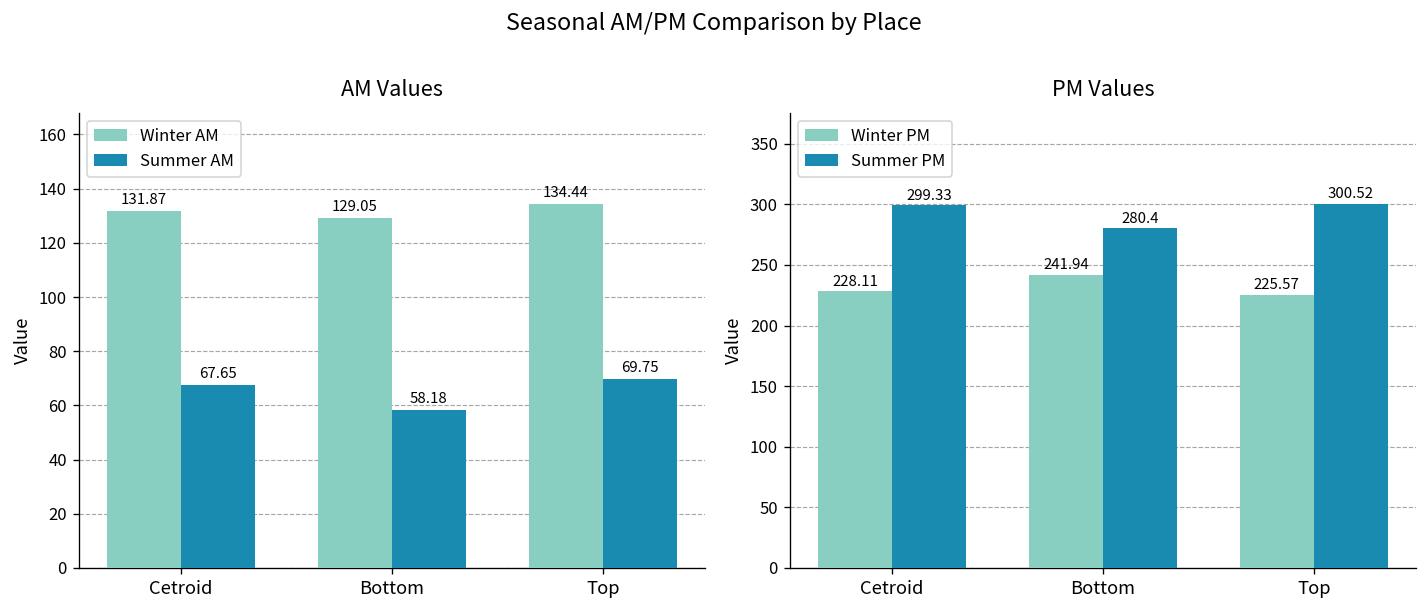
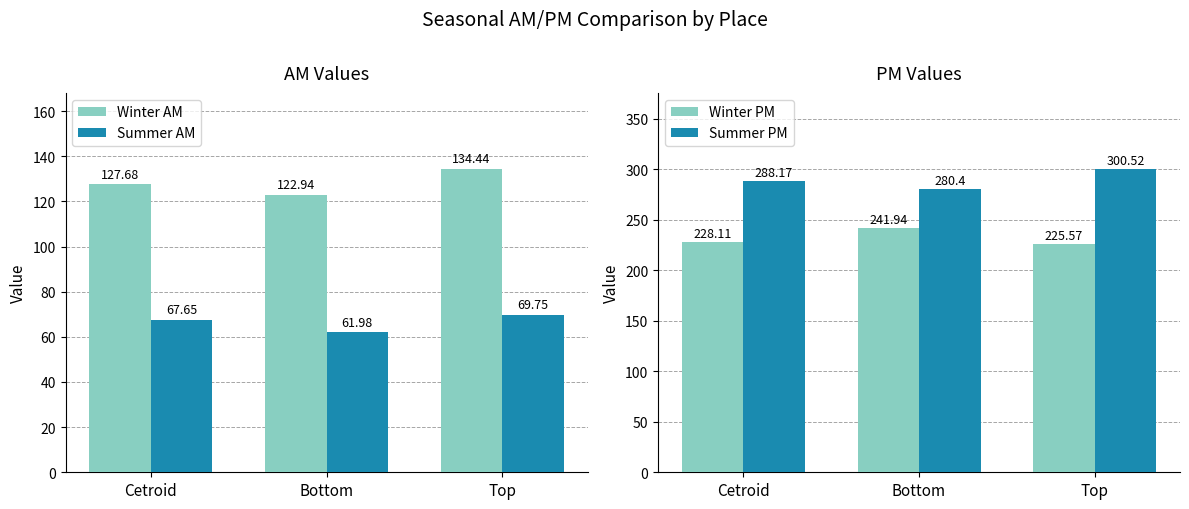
  {
    "AM Values": {
      "Winter AM": {
-       "Cetroid": 131.87,
-       "Bottom": 129.05,
+       "Cetroid": 127.68,
+       "Bottom": 122.94,
        "Top": 134.44
      },
      "Summer AM": {
        "Cetroid": 67.65,
-       "Bottom": 58.18,
+       "Bottom": 61.98,
        "Top": 69.75
      }
    },
    "PM Values": {
      "Winter PM": {
        "Cetroid": 228.11,
        "Bottom": 241.94,
        "Top": 225.57
      },
      "Summer PM": {
-       "Cetroid": 299.33,
+       "Cetroid": 288.17,
        "Bottom": 280.4,
        "Top": 300.52
      }
    }
  }
